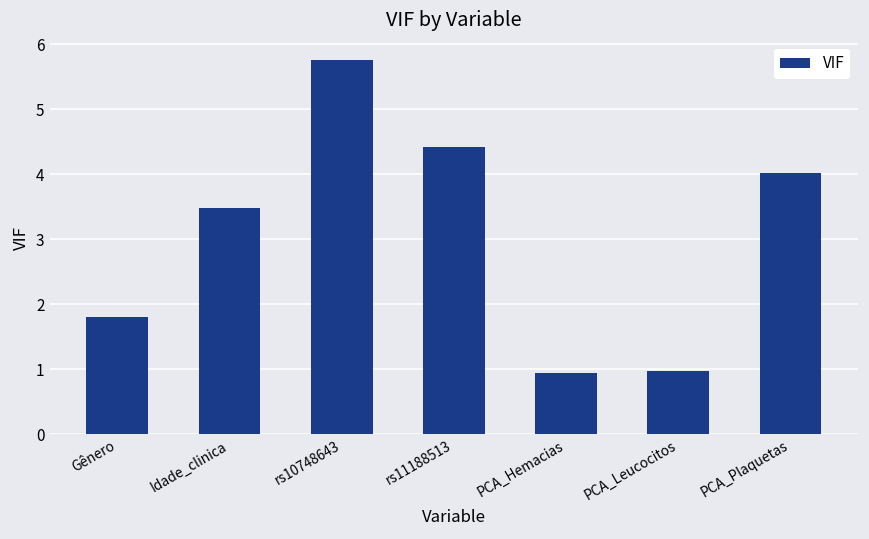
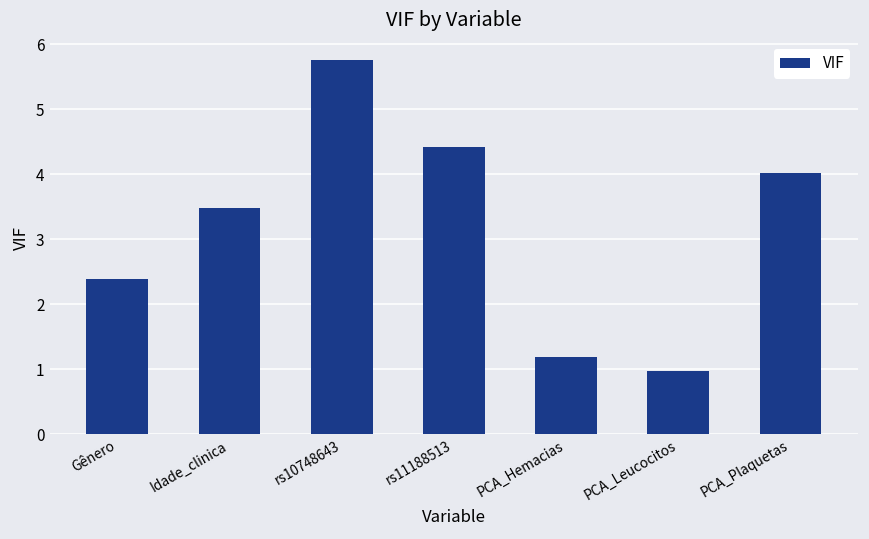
  {
-   "Gênero": 1.8,
+   "Gênero": 2.4,
    "Idade_clinica": 3.5,
    "rs10748643": 5.7,
    "rs11188513": 4.4,
-   "PCA_Hemacias": 0.9,
+   "PCA_Hemacias": 1.2,
    "PCA_Leucocitos": 1.0,
    "PCA_Plaquetas": 4.0
  }
